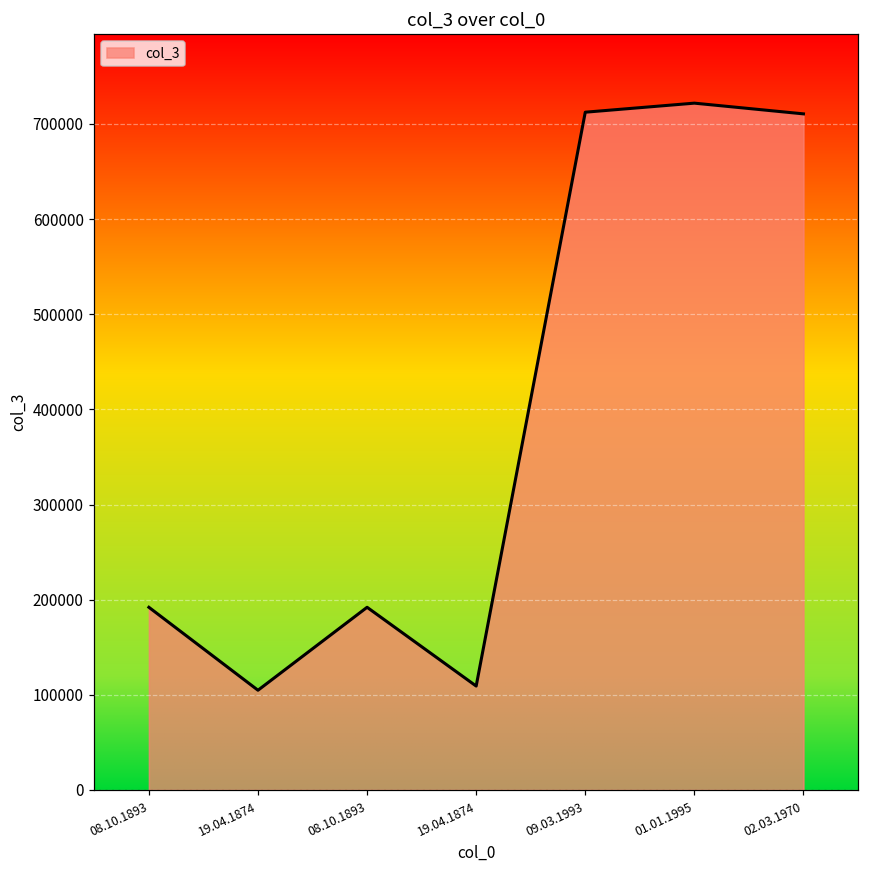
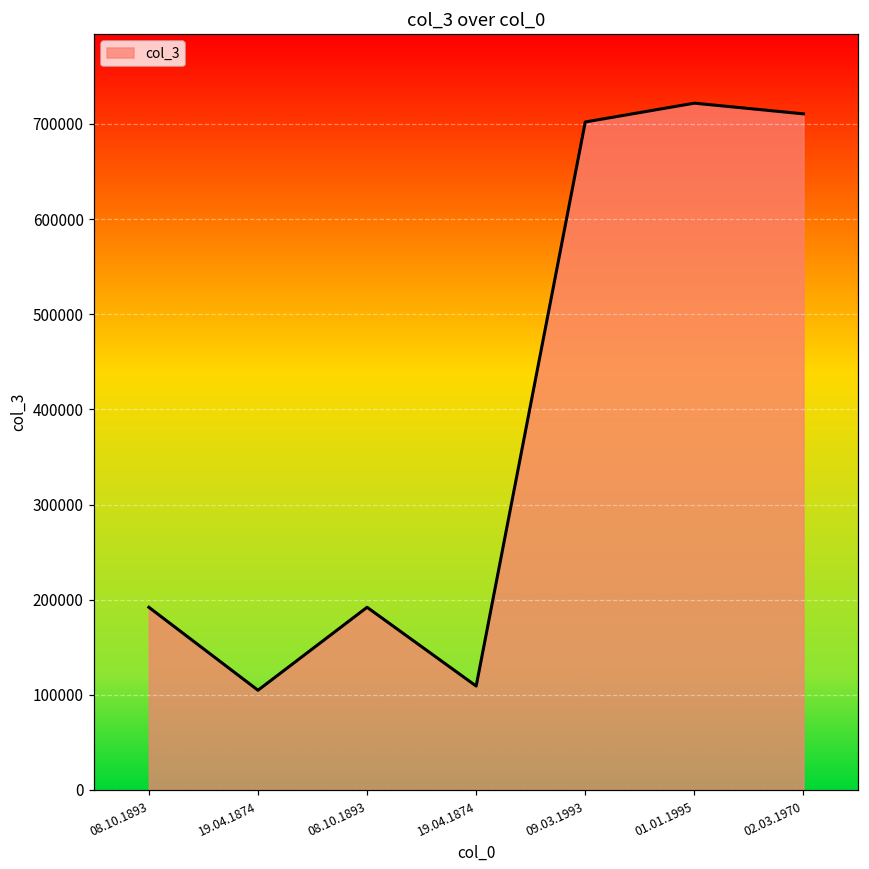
  {
-   "09.03.1993": 710000,
+   "09.03.1993": 700000,
    "01.01.1995": 720000,
    "02.03.1970": 710000
  }
